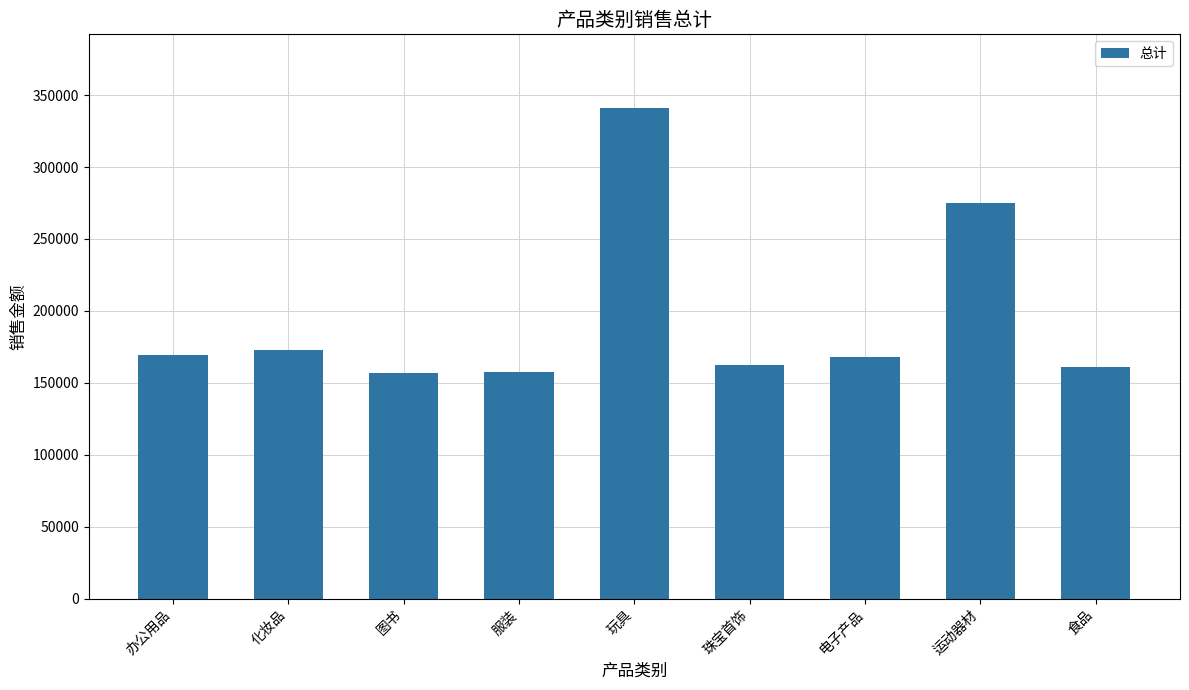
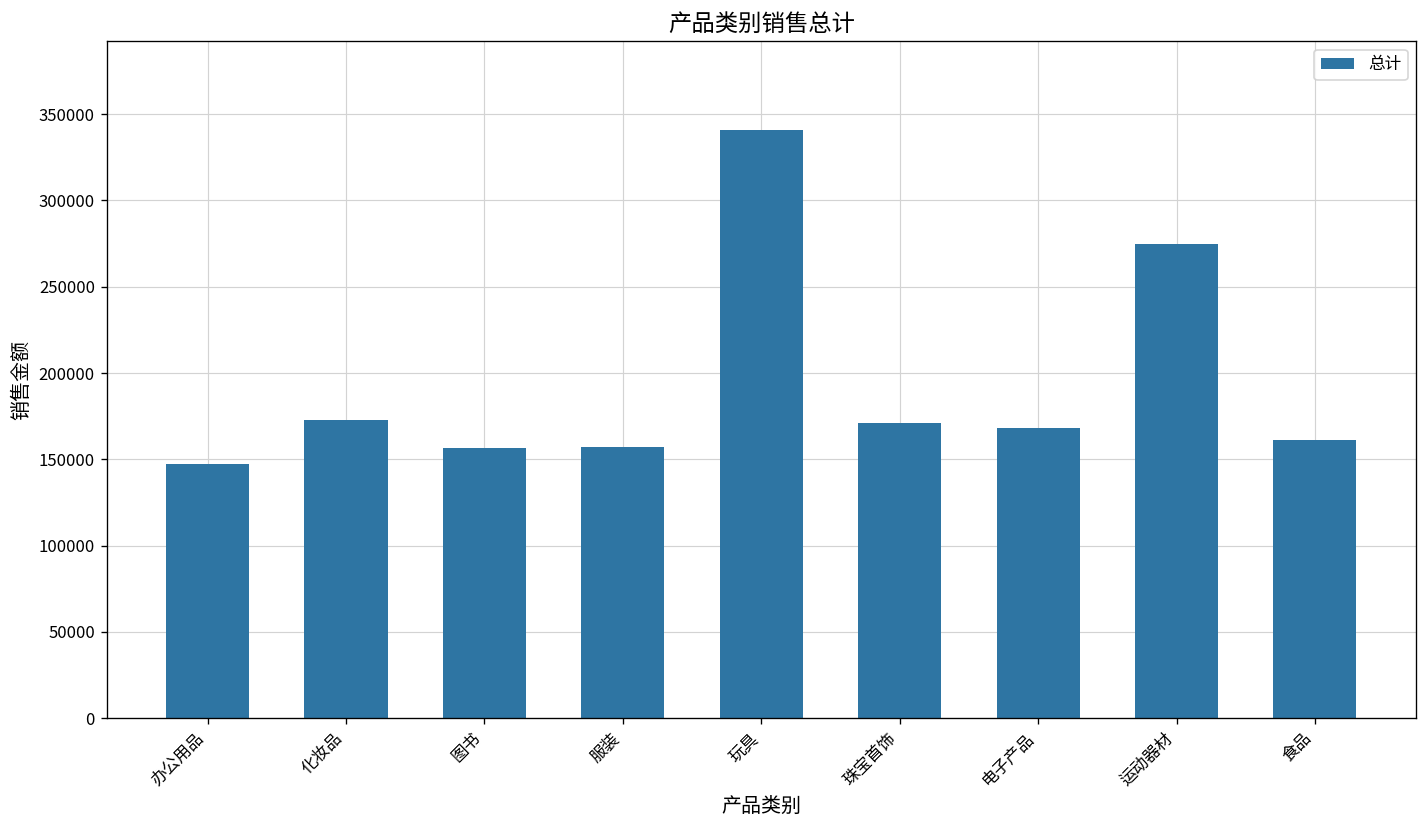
  {
-   "办公用品": 169000,
+   "办公用品": 148000,
    "化妆品": 173000,
    "图书": 157000,
    "服装": 157000,
    "玩具": 341000,
-   "珠宝首饰": 162000,
+   "珠宝首饰": 171000,
    "电子产品": 168000,
    "运动器材": 275000,
    "食品": 161000
  }
